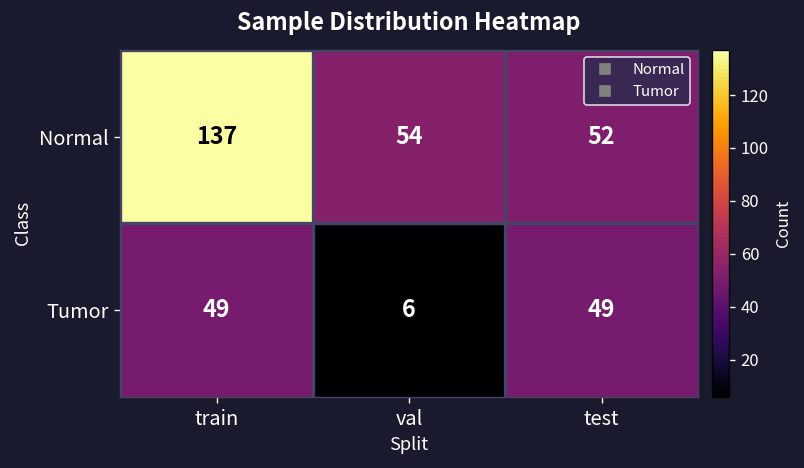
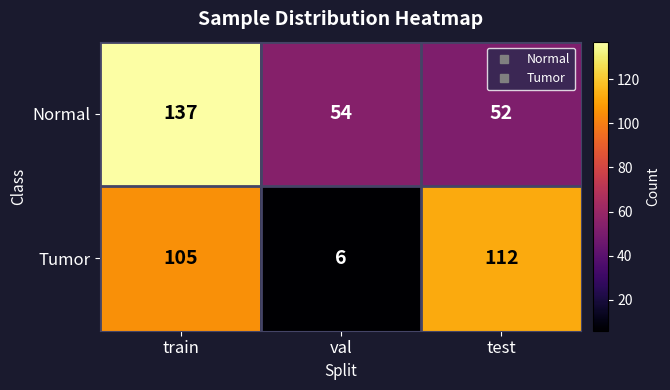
  {
    "Normal": {
      "train": 137,
      "val": 54,
      "test": 52
    },
    "Tumor": {
-     "train": 49,
+     "train": 105,
      "val": 6,
-     "test": 49
+     "test": 112
    }
  }
